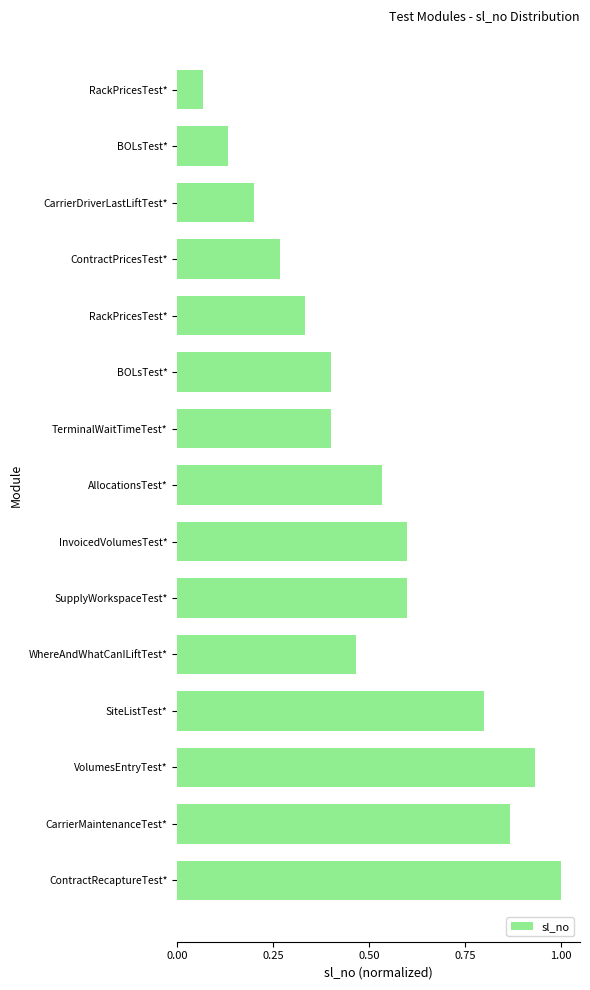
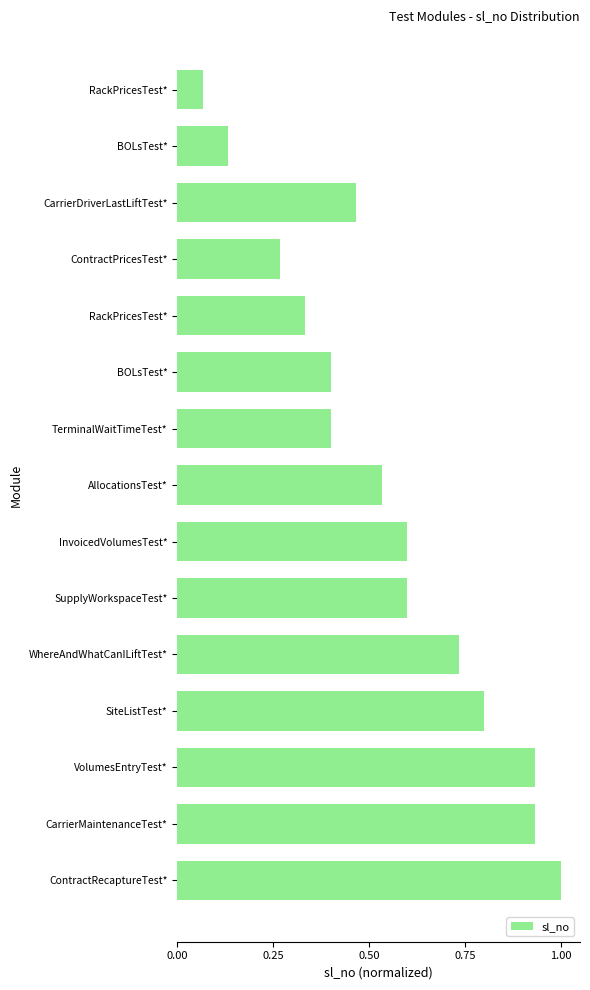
  {
-   "CarrierDriverLastLiftTest*": 0.20,
+   "CarrierDriverLastLiftTest*": 0.47,
    "ContractPricesTest*": 0.27,
    "TerminalWaitTimeTest*": 0.40,
    "AllocationsTest*": 0.53,
    "InvoicedVolumesTest*": 0.60,
    "SupplyWorkspaceTest*": 0.60,
-   "WhereAndWhatCanILiftTest*": 0.47,
+   "WhereAndWhatCanILiftTest*": 0.73,
    "SiteListTest*": 0.80,
    "VolumesEntryTest*": 0.93,
-   "CarrierMaintenanceTest*": 0.87,
+   "CarrierMaintenanceTest*": 0.93,
    "ContractRecaptureTest*": 1.00
  }
